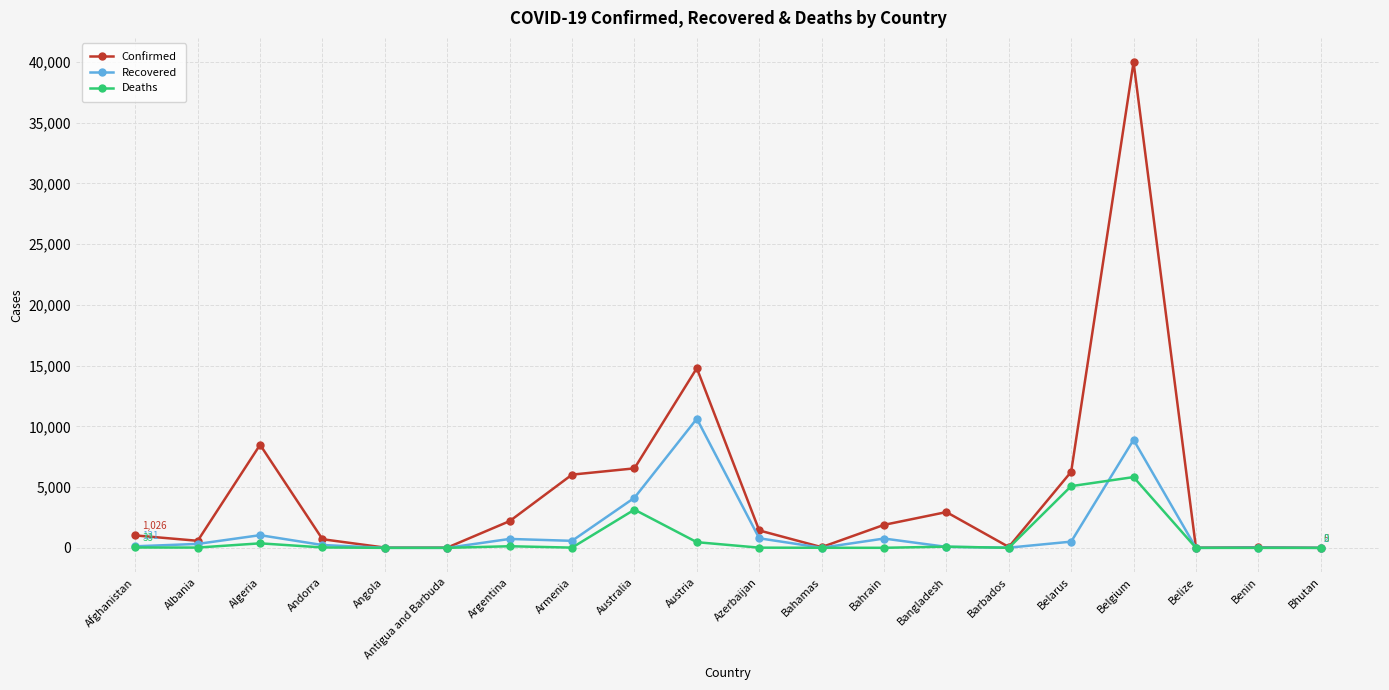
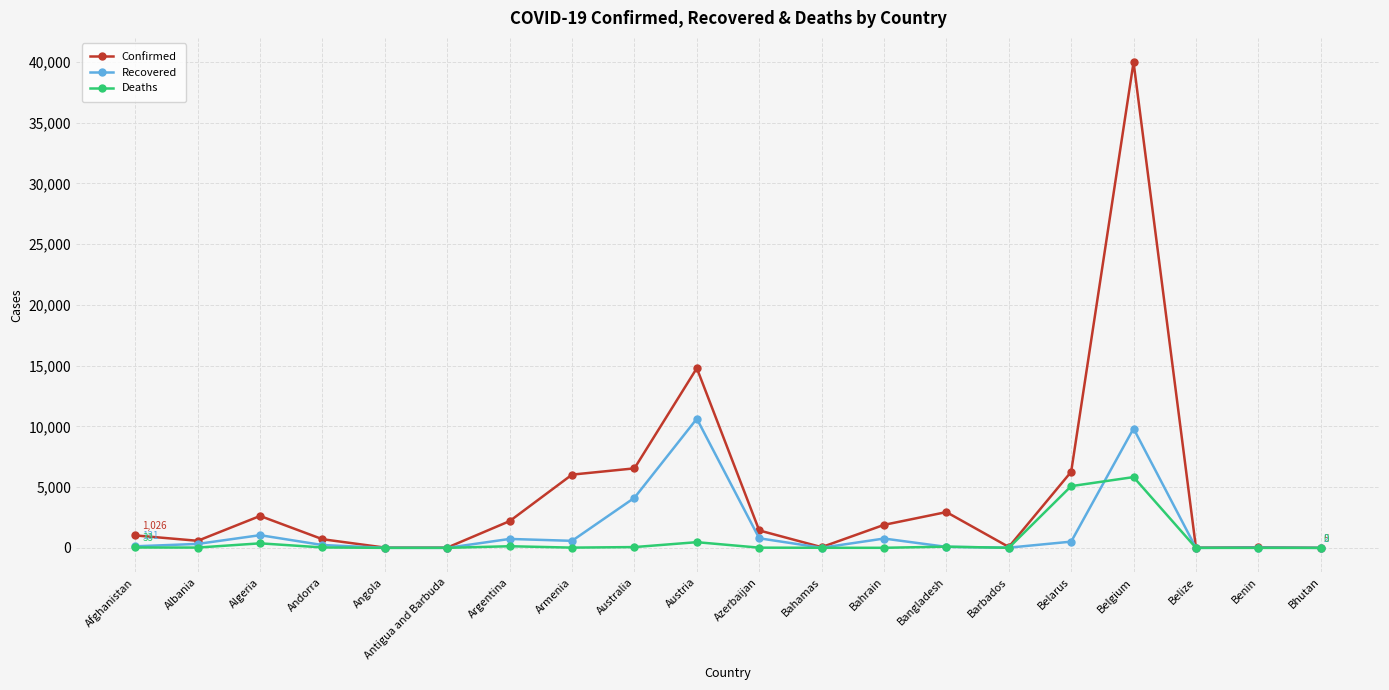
  {
    "Confirmed": {
      "Albania": "600",
-     "Algeria": "8,500",
+     "Algeria": "2,600",
      "Andorra": "700",
      "Argentina": "2,200",
      "Armenia": "6,000",
      "Australia": "6,500",
      "Austria": "14,800",
      "Azerbaijan": "1,400",
      "Bahrain": "1,900",
      "Bangladesh": "2,900",
      "Belarus": "6,300",
      "Belgium": "40,000"
    },
    "Recovered": {
      "Albania": "300",
      "Algeria": "1,000",
      "Argentina": "700",
      "Armenia": "600",
      "Australia": "4,100",
      "Austria": "10,600",
      "Azerbaijan": "800",
      "Bahrain": "800",
      "Belarus": "500",
-     "Belgium": "8,900"
+     "Belgium": "9,800"
    },
    "Deaths": {
      "Albania": "0",
      "Algeria": "400",
      "Argentina": "100",
      "Armenia": "0",
-     "Australia": "3,100",
+     "Australia": "100",
      "Austria": "500",
      "Azerbaijan": "0",
      "Bahrain": "0",
      "Belarus": "5,100",
      "Belgium": "5,800"
    }
  }
